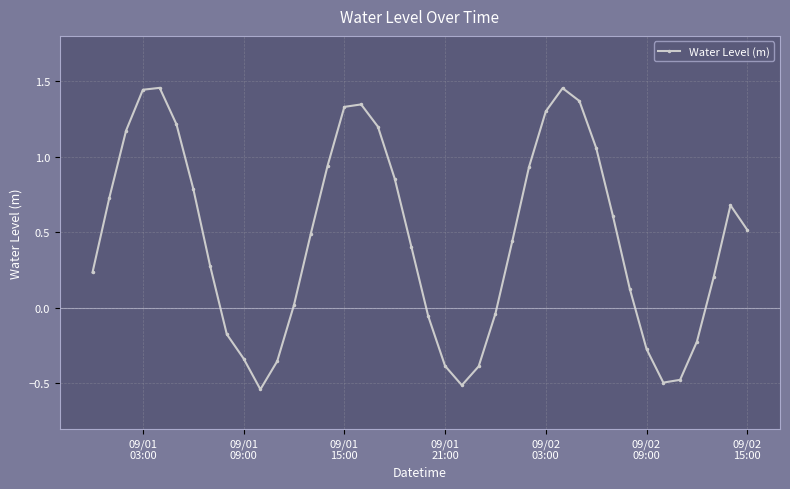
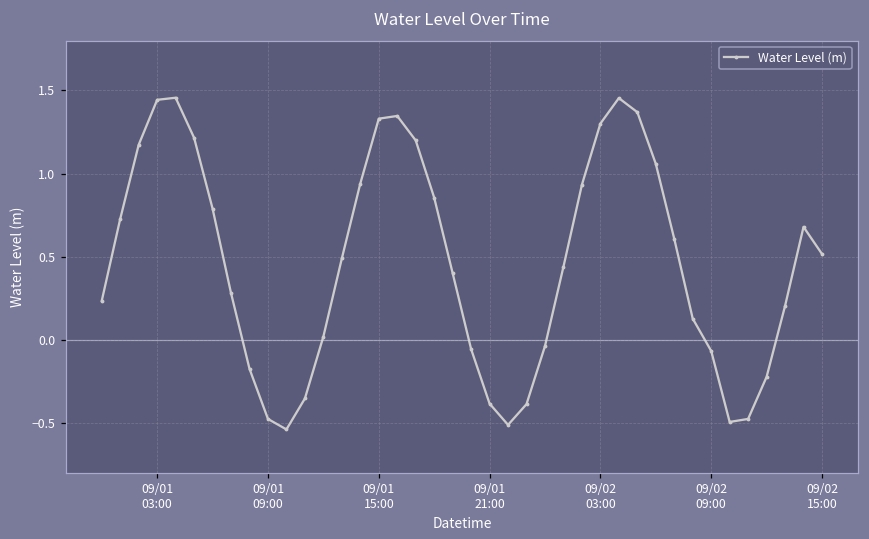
  {
    "09/01 03:00": 1.44,
-   "09/01 09:00": -0.34,
+   "09/01 09:00": -0.48,
    "09/01 15:00": 1.33,
    "09/01 21:00": -0.39,
    "09/02 03:00": 1.30,
-   "09/02 09:00": -0.27,
+   "09/02 09:00": -0.07,
    "09/02 15:00": 0.52
  }
